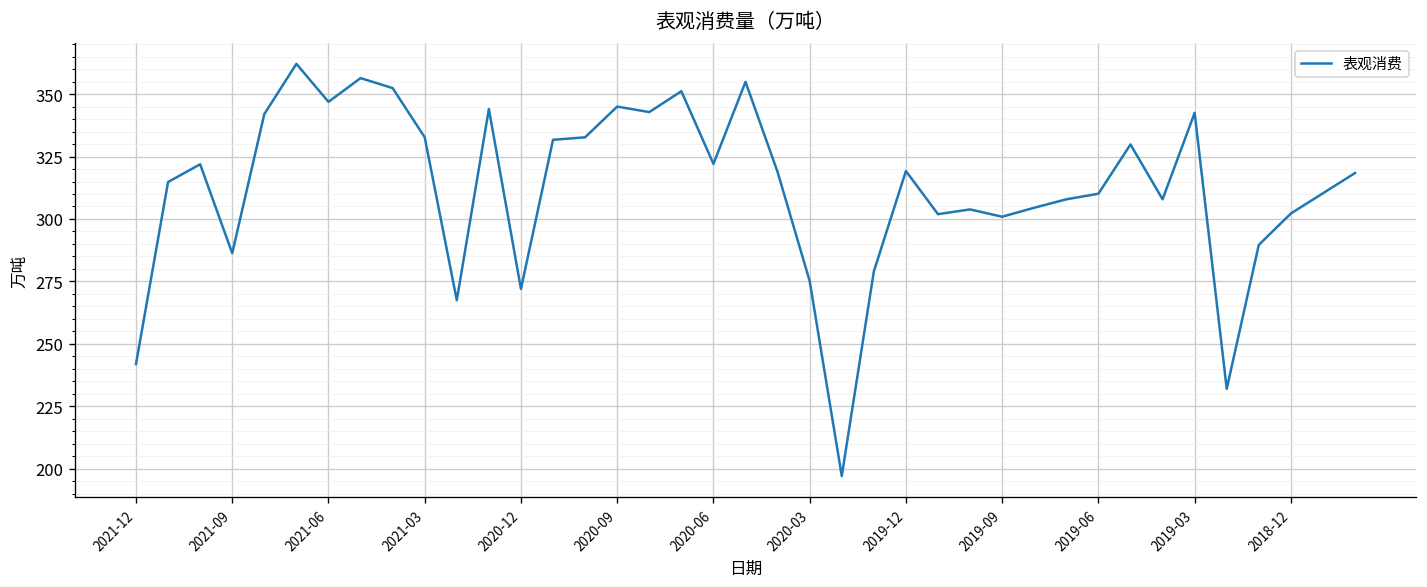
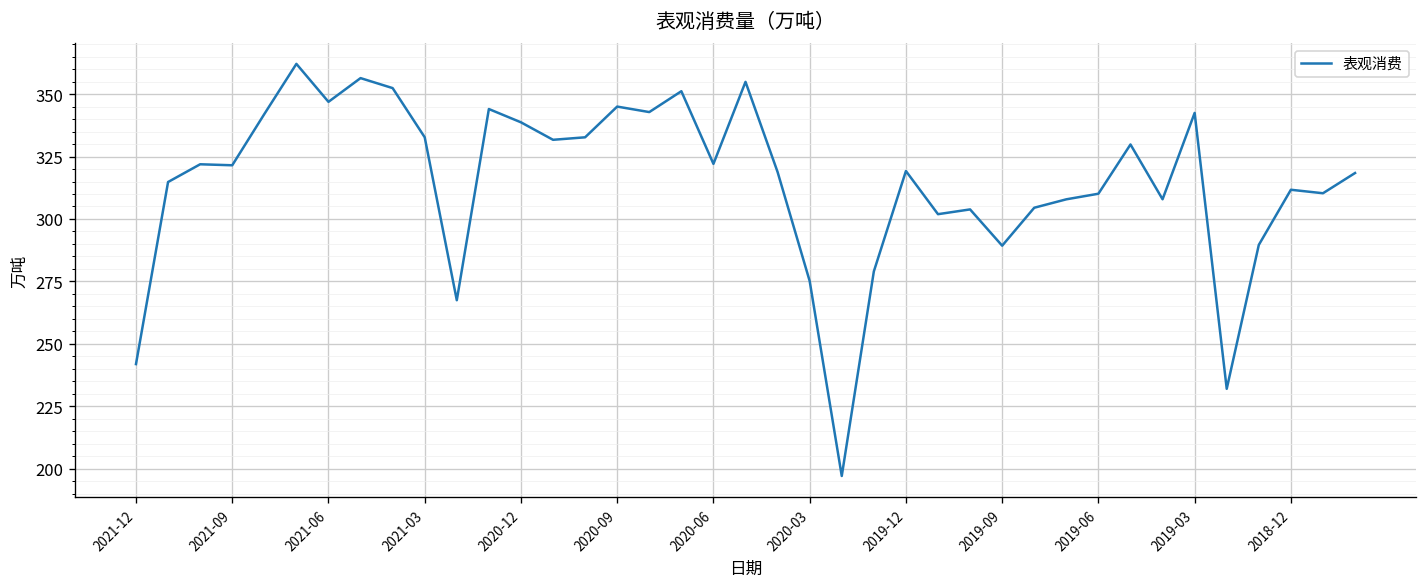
  {
    "2021-12": 242,
-   "2021-09": 286,
+   "2021-09": 322,
    "2021-06": 347,
    "2021-03": 333,
-   "2020-12": 272,
+   "2020-12": 339,
    "2020-09": 345,
    "2020-06": 322,
    "2020-03": 275,
    "2019-12": 319,
-   "2019-09": 301,
+   "2019-09": 289,
    "2019-06": 310,
    "2019-03": 342,
-   "2018-12": 302
+   "2018-12": 312
  }
